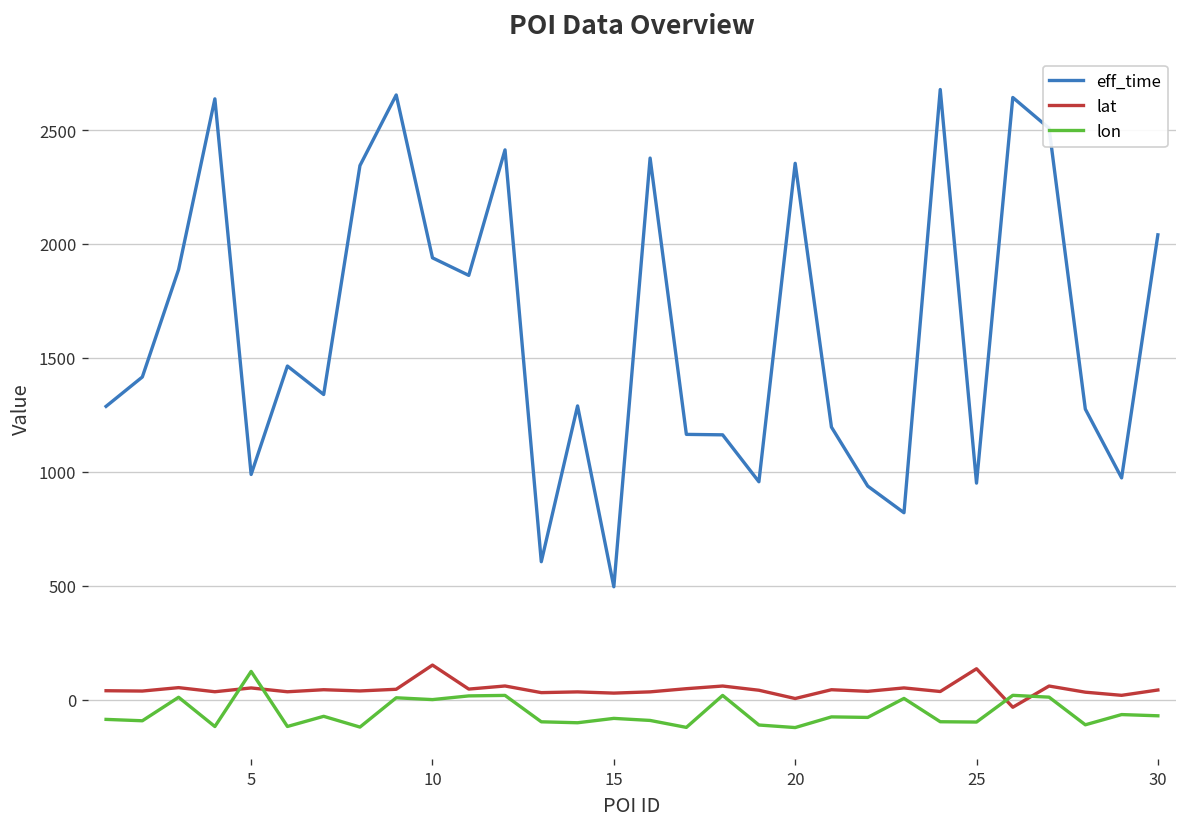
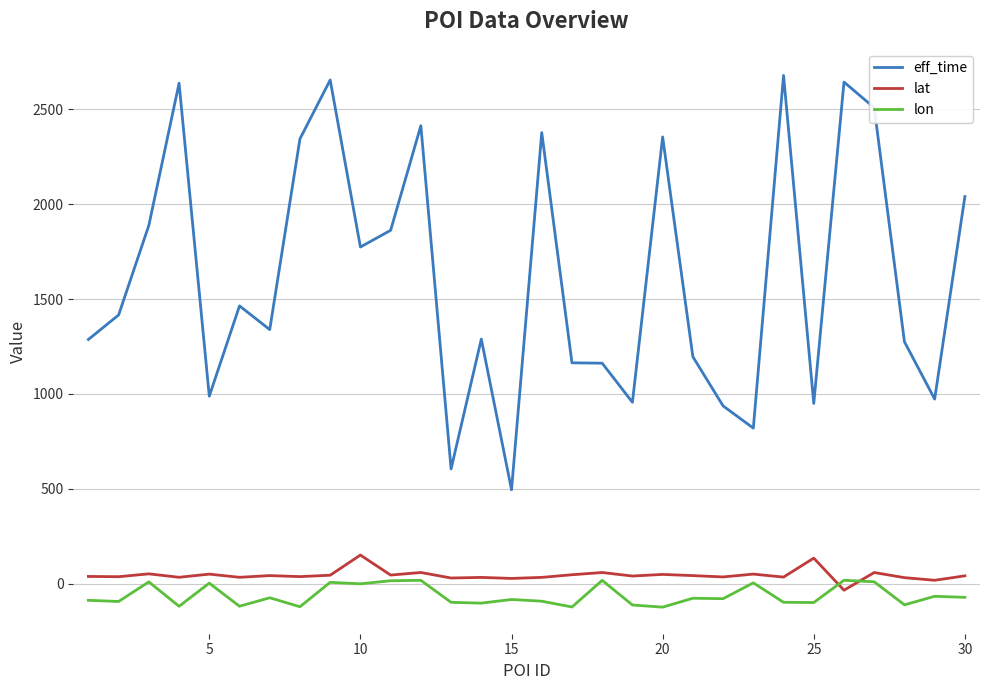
  {
    "eff_time": {
      "5": 990,
-     "10": 1940,
+     "10": 1770,
      "15": 500,
      "20": 2350,
      "25": 950,
      "30": 2040
    },
    "lat": {
      "5": 50,
      "10": 150,
      "15": 30,
-     "20": 0,
+     "20": 50,
      "25": 140,
      "30": 40
    },
    "lon": {
-     "5": 120,
+     "5": 0,
      "10": 0,
      "15": -80,
      "20": -120,
      "25": -100,
      "30": -70
    }
  }
